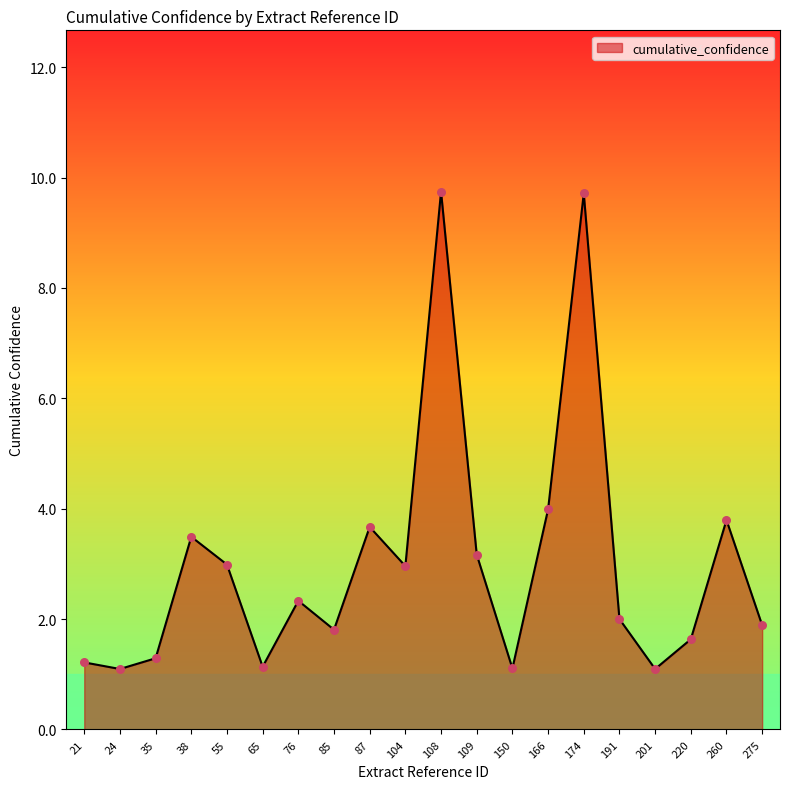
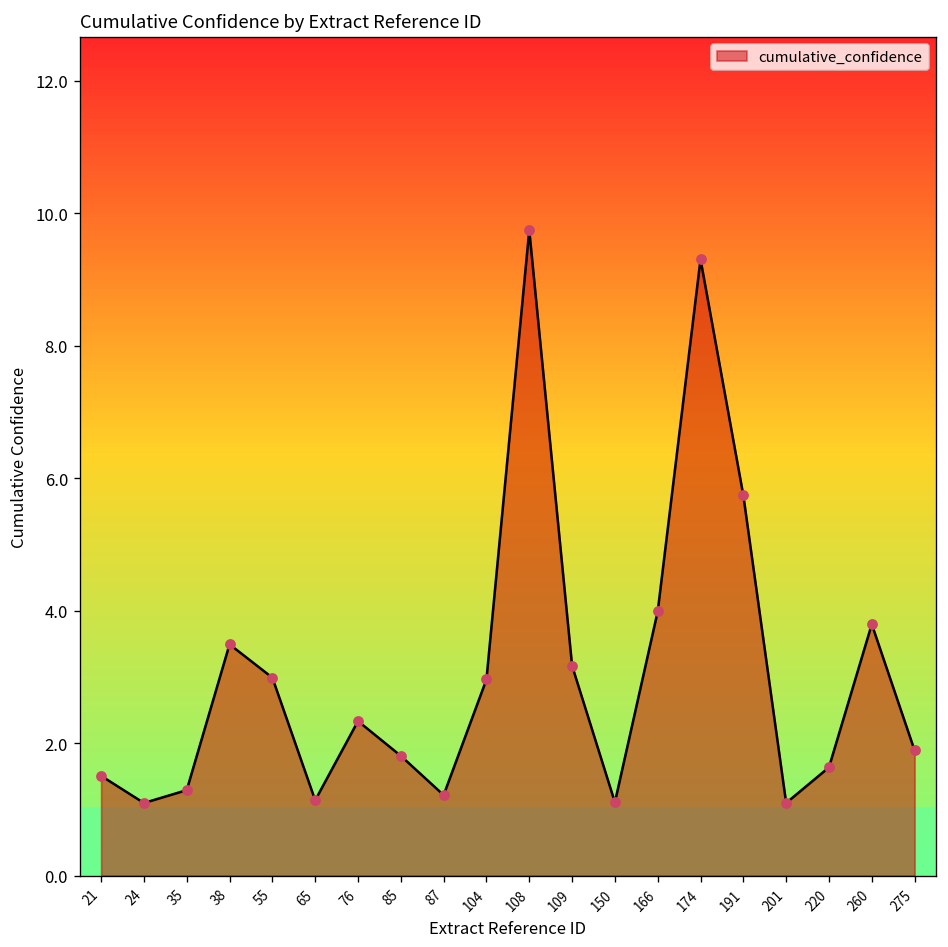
  {
-   "21": 1.2,
+   "21": 1.5,
    "24": 1.1,
    "35": 1.3,
    "38": 3.5,
    "55": 3.0,
    "65": 1.1,
    "76": 2.3,
    "85": 1.8,
-   "87": 3.7,
+   "87": 1.2,
    "104": 3.0,
    "108": 9.7,
    "109": 3.2,
    "150": 1.1,
    "166": 4.0,
-   "174": 9.7,
-   "191": 2.0,
+   "174": 9.3,
+   "191": 5.7,
    "201": 1.1,
    "220": 1.6,
    "260": 3.8,
    "275": 1.9
  }
